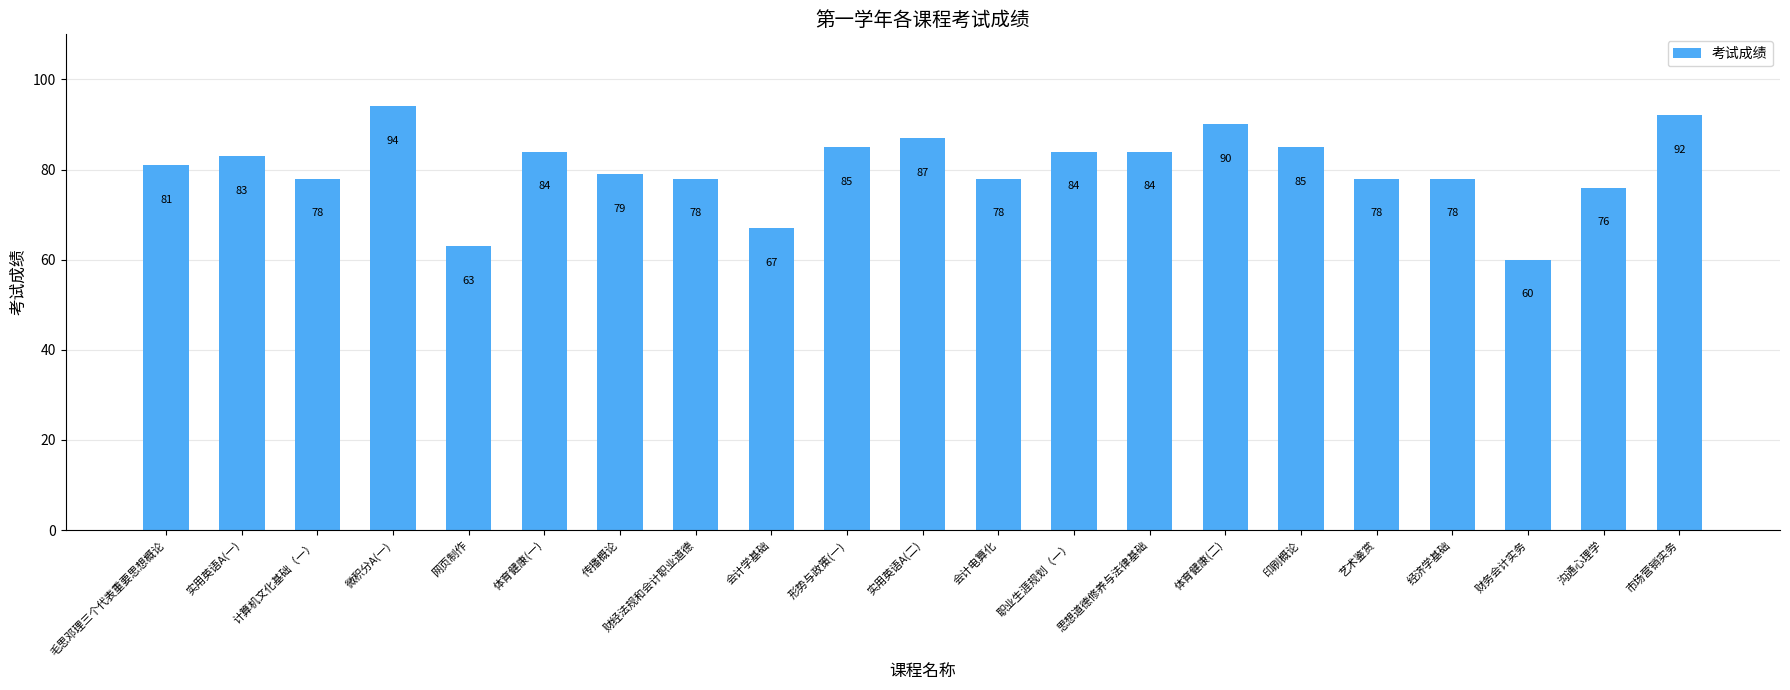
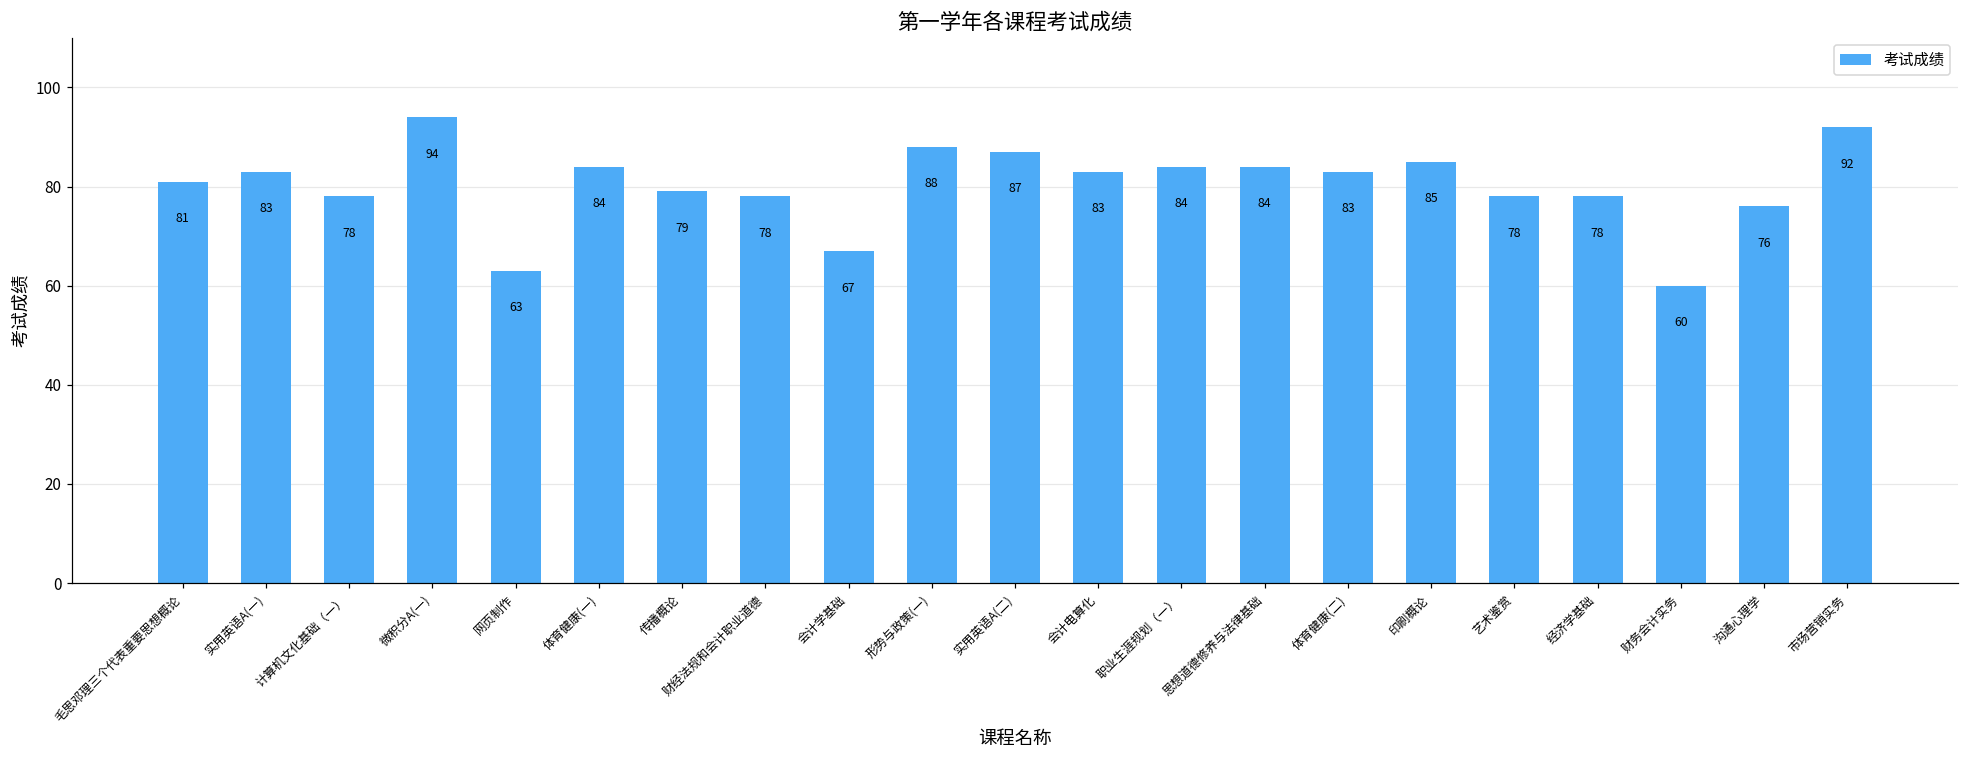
  {
    "毛思邓理三个代表重要思想概论": 81,
    "实用英语A(一)": 83,
    "计算机文化基础（一）": 78,
    "微积分A(一)": 94,
    "网页制作": 63,
    "体育健康(一)": 84,
    "传播概论": 79,
    "财经法规和会计职业道德": 78,
    "会计学基础": 67,
-   "形势与政策(一)": 85,
+   "形势与政策(一)": 88,
    "实用英语A(二)": 87,
-   "会计电算化": 78,
+   "会计电算化": 83,
    "职业生涯规划（一）": 84,
    "思想道德修养与法律基础": 84,
-   "体育健康(二)": 90,
+   "体育健康(二)": 83,
    "印刷概论": 85,
    "艺术鉴赏": 78,
    "经济学基础": 78,
    "财务会计实务": 60,
    "沟通心理学": 76,
    "市场营销实务": 92
  }
